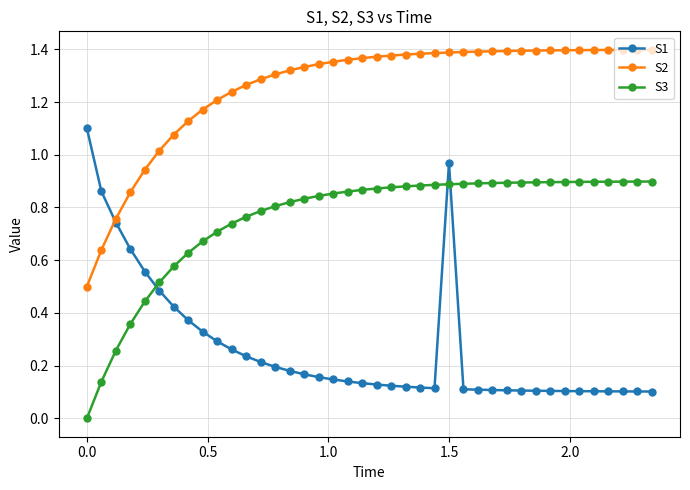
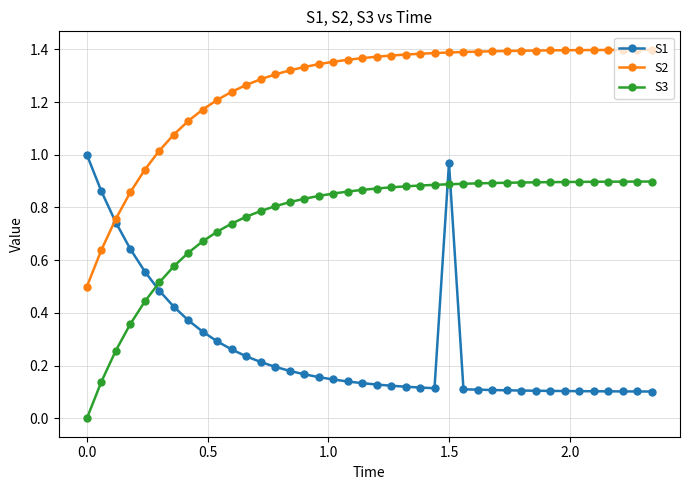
  {
    "S1": {
-     "0.0": 1.1,
+     "0.0": 1.0,
      "1.5": 0.97
    },
    "S2": {
      "0.0": 0.5,
      "1.5": 1.39
    },
    "S3": {
      "0.0": 0.0,
      "1.5": 0.89
    }
  }
